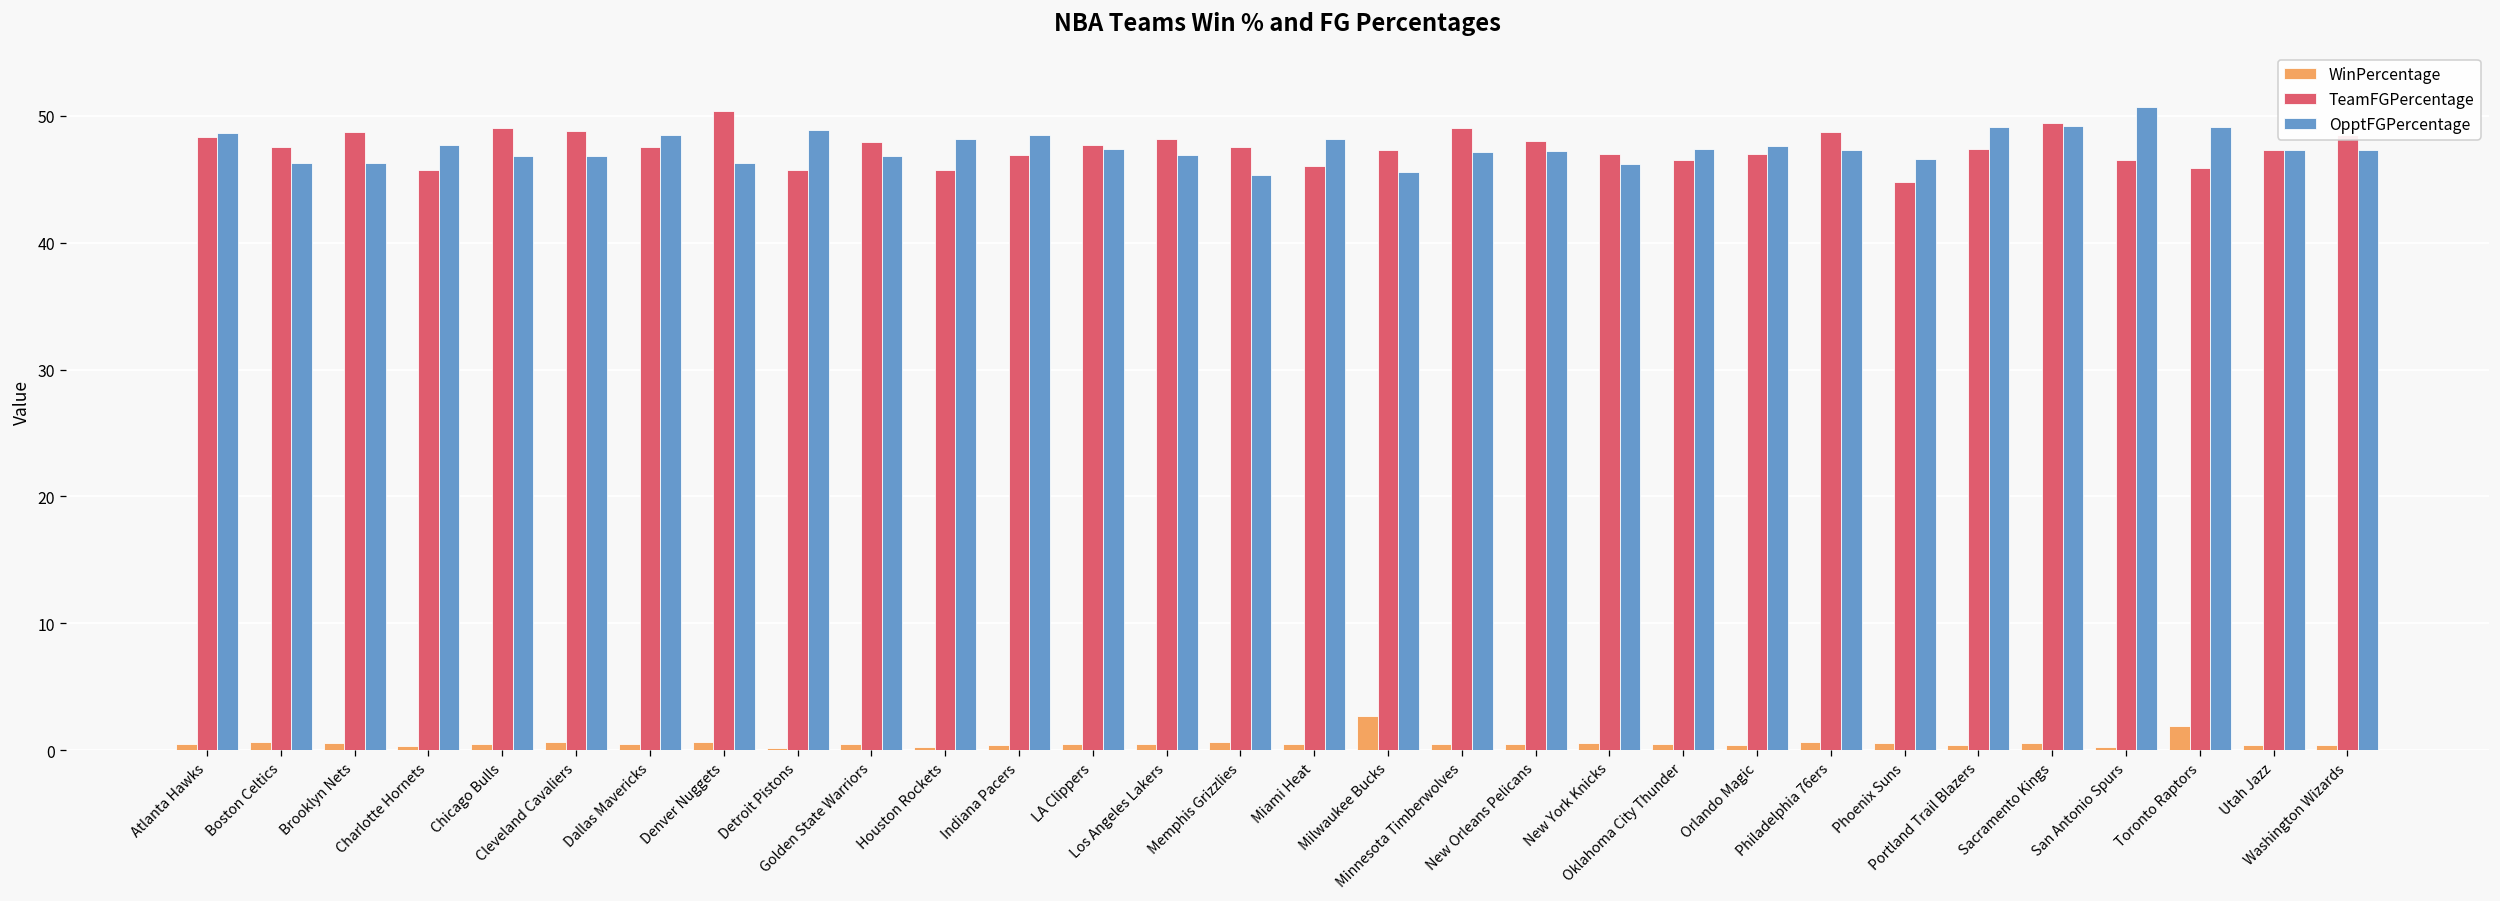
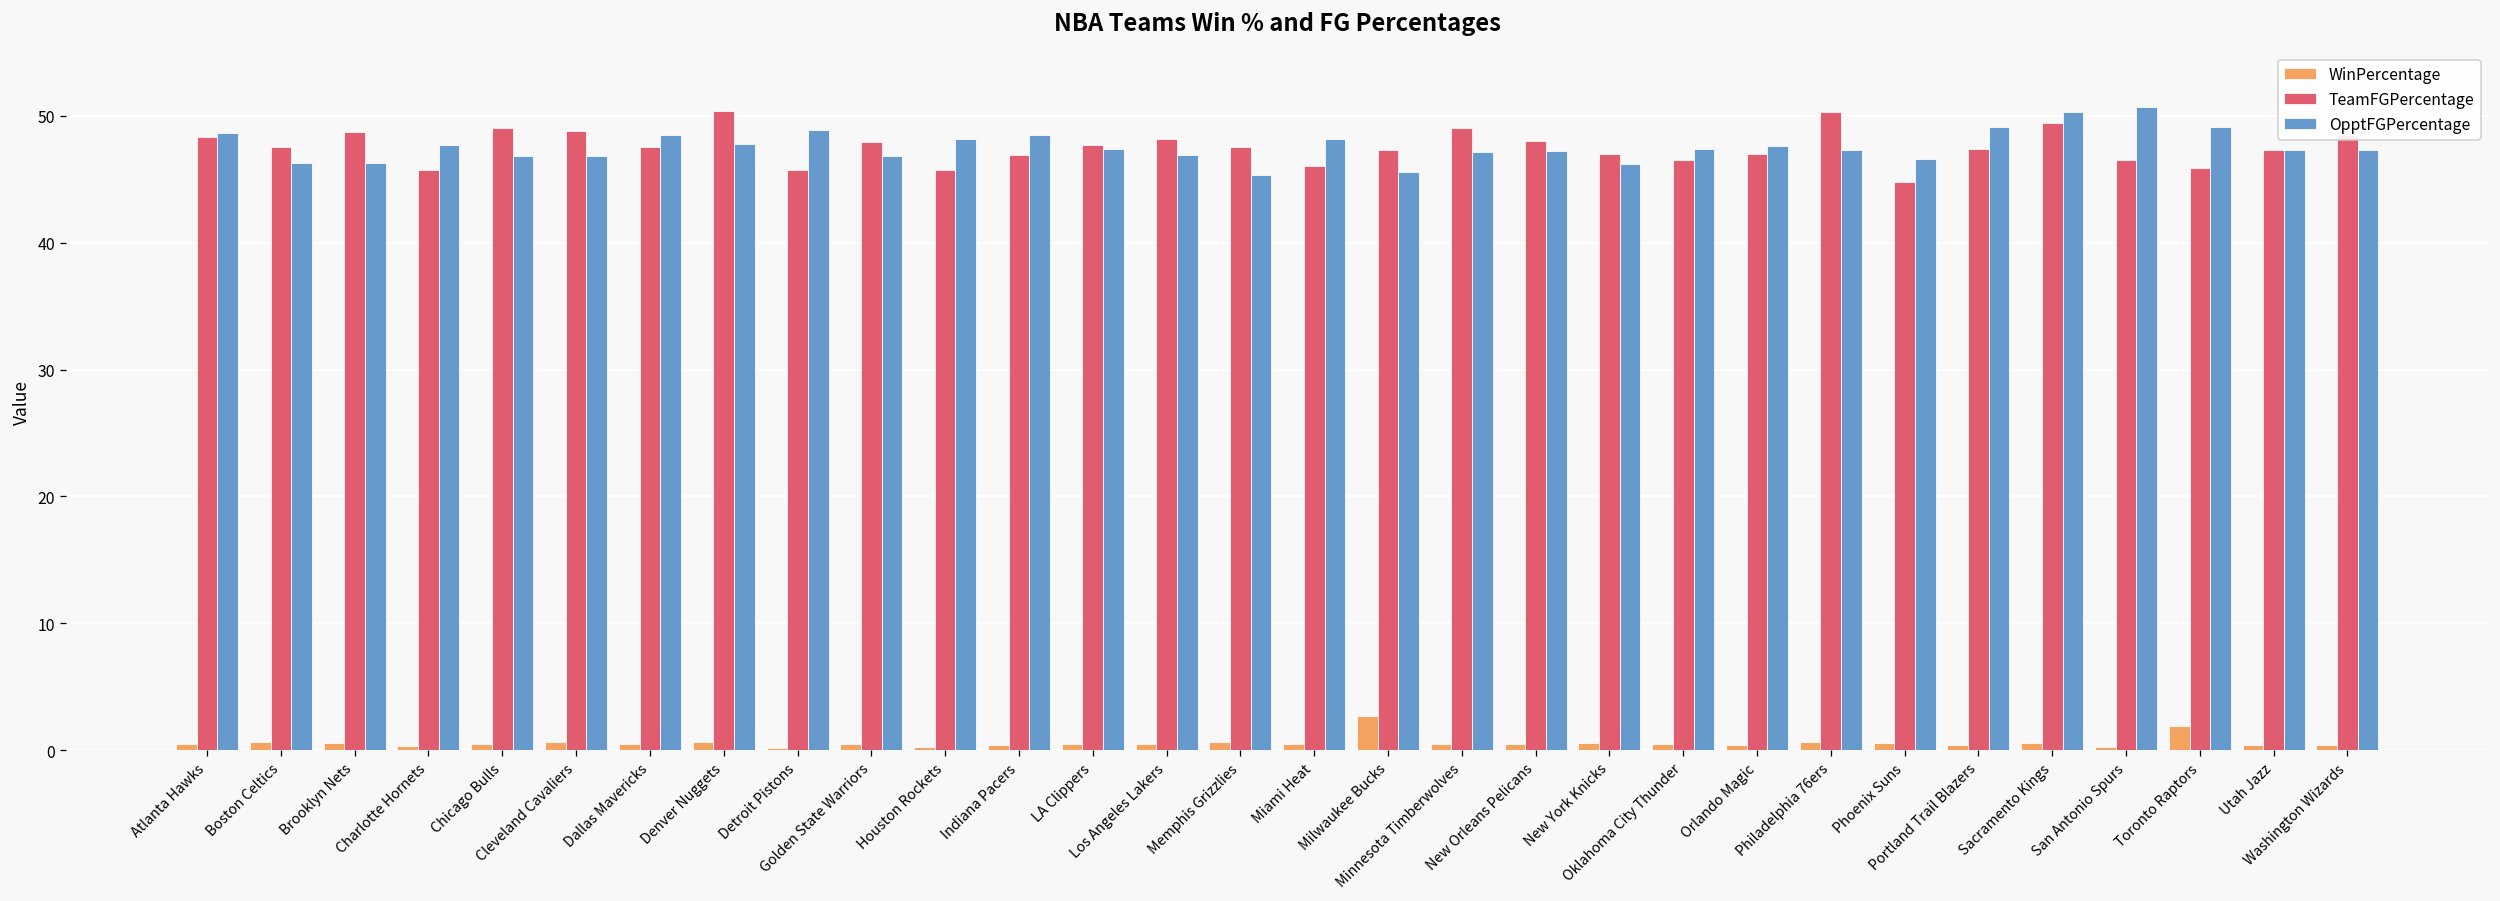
  {
    "WinPercentage": {
      "Atlanta Hawks": 0.5,
      "Boston Celtics": 0.7,
      "Brooklyn Nets": 0.5,
      "Charlotte Hornets": 0.3,
      "Chicago Bulls": 0.5,
      "Cleveland Cavaliers": 0.6,
      "Dallas Mavericks": 0.5,
      "Denver Nuggets": 0.6,
      "Golden State Warriors": 0.5,
      "Houston Rockets": 0.3,
      "Indiana Pacers": 0.4,
      "LA Clippers": 0.5,
      "Los Angeles Lakers": 0.5,
      "Memphis Grizzlies": 0.6,
      "Miami Heat": 0.5,
      "Milwaukee Bucks": 2.7,
      "Minnesota Timberwolves": 0.5,
      "New Orleans Pelicans": 0.5,
      "New York Knicks": 0.6,
      "Oklahoma City Thunder": 0.5,
      "Orlando Magic": 0.4,
      "Philadelphia 76ers": 0.7,
      "Phoenix Suns": 0.5,
      "Portland Trail Blazers": 0.4,
      "Sacramento Kings": 0.6,
      "San Antonio Spurs": 0.3,
      "Toronto Raptors": 1.9,
      "Utah Jazz": 0.5,
      "Washington Wizards": 0.4
    },
    "TeamFGPercentage": {
      "Atlanta Hawks": 48.3,
      "Boston Celtics": 47.5,
      "Brooklyn Nets": 48.7,
      "Charlotte Hornets": 45.7,
      "Chicago Bulls": 49.0,
      "Cleveland Cavaliers": 48.8,
      "Dallas Mavericks": 47.5,
      "Denver Nuggets": 50.4,
      "Detroit Pistons": 45.7,
      "Golden State Warriors": 47.9,
      "Houston Rockets": 45.7,
      "Indiana Pacers": 46.9,
      "LA Clippers": 47.7,
      "Los Angeles Lakers": 48.2,
      "Memphis Grizzlies": 47.5,
      "Miami Heat": 46.0,
      "Milwaukee Bucks": 47.3,
      "Minnesota Timberwolves": 49.0,
      "New Orleans Pelicans": 48.0,
      "New York Knicks": 47.0,
      "Oklahoma City Thunder": 46.5,
      "Orlando Magic": 47.0,
-     "Philadelphia 76ers": 48.7,
+     "Philadelphia 76ers": 50.3,
      "Phoenix Suns": 44.8,
      "Portland Trail Blazers": 47.4,
      "Sacramento Kings": 49.4,
      "San Antonio Spurs": 46.5,
      "Toronto Raptors": 45.9,
      "Utah Jazz": 47.3
    },
    "OpptFGPercentage": {
      "Atlanta Hawks": 48.6,
      "Boston Celtics": 46.3,
      "Brooklyn Nets": 46.3,
      "Charlotte Hornets": 47.7,
      "Chicago Bulls": 46.8,
      "Cleveland Cavaliers": 46.8,
      "Dallas Mavericks": 48.5,
-     "Denver Nuggets": 46.3,
+     "Denver Nuggets": 47.8,
      "Detroit Pistons": 48.9,
      "Golden State Warriors": 46.8,
      "Houston Rockets": 48.2,
      "Indiana Pacers": 48.5,
      "LA Clippers": 47.4,
      "Los Angeles Lakers": 46.9,
      "Memphis Grizzlies": 45.3,
      "Miami Heat": 48.2,
      "Milwaukee Bucks": 45.6,
      "Minnesota Timberwolves": 47.1,
      "New Orleans Pelicans": 47.2,
      "New York Knicks": 46.2,
      "Oklahoma City Thunder": 47.4,
      "Orlando Magic": 47.6,
      "Philadelphia 76ers": 47.3,
      "Phoenix Suns": 46.6,
      "Portland Trail Blazers": 49.1,
-     "Sacramento Kings": 49.2,
+     "Sacramento Kings": 50.3,
      "San Antonio Spurs": 50.7,
      "Toronto Raptors": 49.1,
      "Utah Jazz": 47.3,
      "Washington Wizards": 47.3
    }
  }
